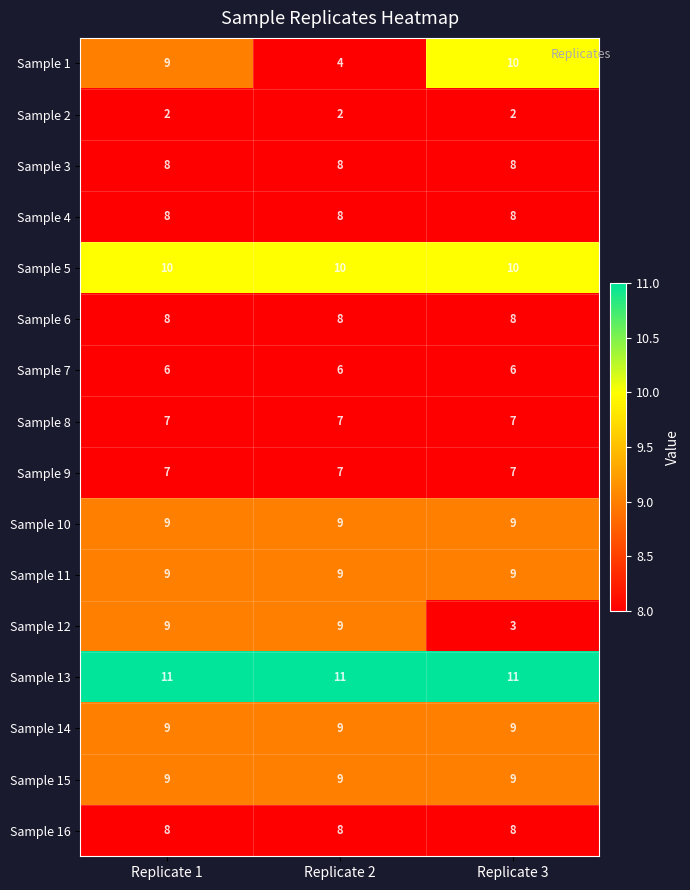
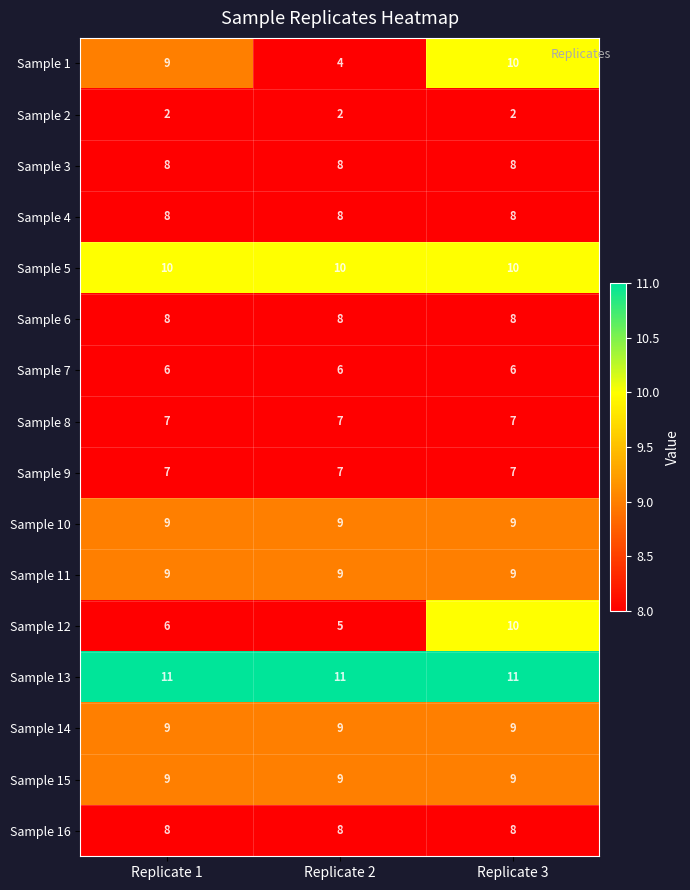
  {
    "Sample 1": {
      "Replicate 1": 9,
      "Replicate 2": 4,
      "Replicate 3": 10
    },
    "Sample 2": {
      "Replicate 1": 2,
      "Replicate 2": 2,
      "Replicate 3": 2
    },
    "Sample 3": {
      "Replicate 1": 8,
      "Replicate 2": 8,
      "Replicate 3": 8
    },
    "Sample 4": {
      "Replicate 1": 8,
      "Replicate 2": 8,
      "Replicate 3": 8
    },
    "Sample 5": {
      "Replicate 1": 10,
      "Replicate 2": 10,
      "Replicate 3": 10
    },
    "Sample 6": {
      "Replicate 1": 8,
      "Replicate 2": 8,
      "Replicate 3": 8
    },
    "Sample 7": {
      "Replicate 1": 6,
      "Replicate 2": 6,
      "Replicate 3": 6
    },
    "Sample 8": {
      "Replicate 1": 7,
      "Replicate 2": 7,
      "Replicate 3": 7
    },
    "Sample 9": {
      "Replicate 1": 7,
      "Replicate 2": 7,
      "Replicate 3": 7
    },
    "Sample 10": {
      "Replicate 1": 9,
      "Replicate 2": 9,
      "Replicate 3": 9
    },
    "Sample 11": {
      "Replicate 1": 9,
      "Replicate 2": 9,
      "Replicate 3": 9
    },
    "Sample 12": {
-     "Replicate 1": 9,
-     "Replicate 2": 9,
-     "Replicate 3": 3
+     "Replicate 1": 6,
+     "Replicate 2": 5,
+     "Replicate 3": 10
    },
    "Sample 13": {
      "Replicate 1": 11,
      "Replicate 2": 11,
      "Replicate 3": 11
    },
    "Sample 14": {
      "Replicate 1": 9,
      "Replicate 2": 9,
      "Replicate 3": 9
    },
    "Sample 15": {
      "Replicate 1": 9,
      "Replicate 2": 9,
      "Replicate 3": 9
    },
    "Sample 16": {
      "Replicate 1": 8,
      "Replicate 2": 8,
      "Replicate 3": 8
    }
  }
